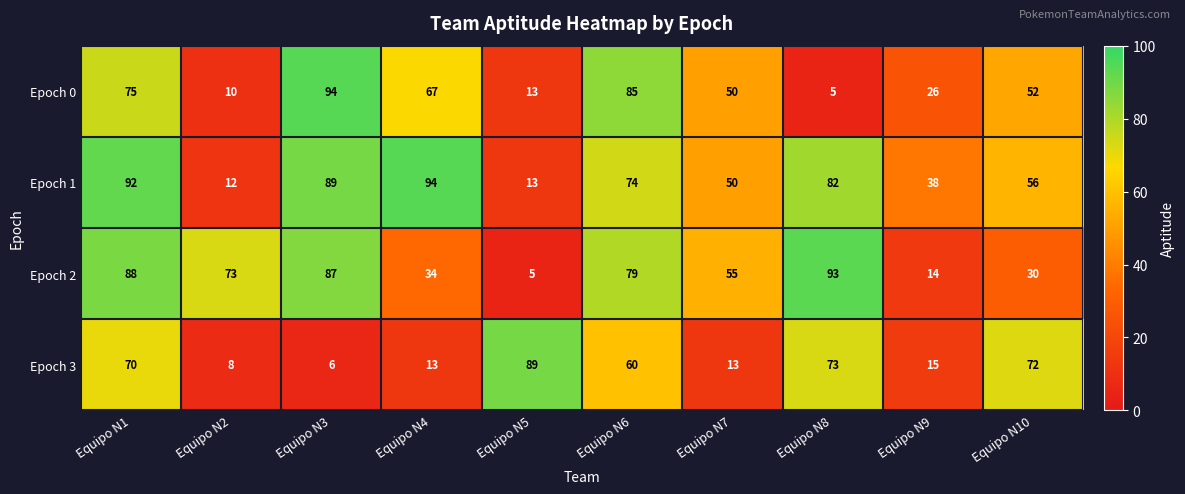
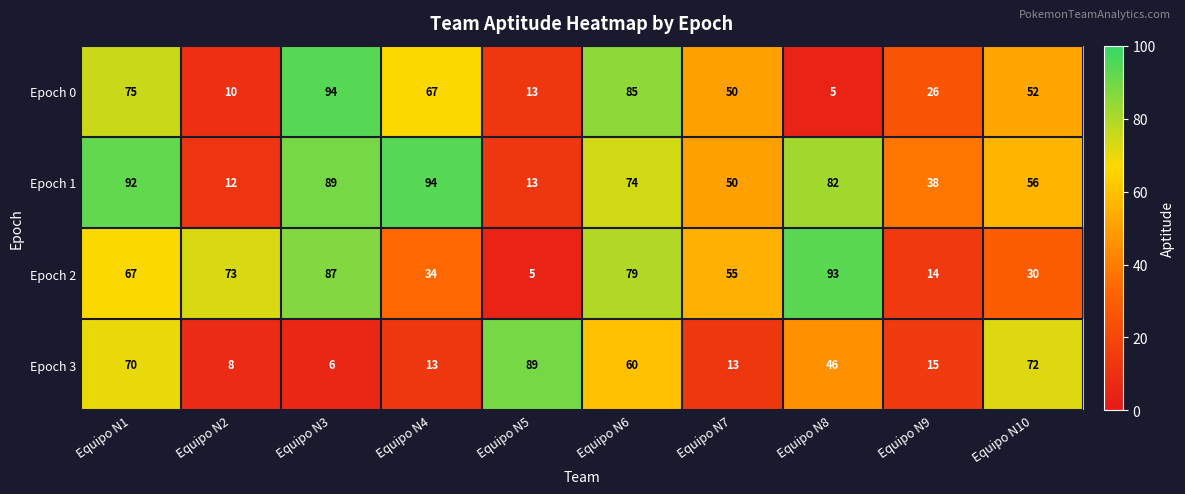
  {
    "Epoch 0": {
      "Equipo N1": 75,
      "Equipo N2": 10,
      "Equipo N3": 94,
      "Equipo N4": 67,
      "Equipo N5": 13,
      "Equipo N6": 85,
      "Equipo N7": 50,
      "Equipo N8": 5,
      "Equipo N9": 26,
      "Equipo N10": 52
    },
    "Epoch 1": {
      "Equipo N1": 92,
      "Equipo N2": 12,
      "Equipo N3": 89,
      "Equipo N4": 94,
      "Equipo N5": 13,
      "Equipo N6": 74,
      "Equipo N7": 50,
      "Equipo N8": 82,
      "Equipo N9": 38,
      "Equipo N10": 56
    },
    "Epoch 2": {
-     "Equipo N1": 88,
+     "Equipo N1": 67,
      "Equipo N2": 73,
      "Equipo N3": 87,
      "Equipo N4": 34,
      "Equipo N5": 5,
      "Equipo N6": 79,
      "Equipo N7": 55,
      "Equipo N8": 93,
      "Equipo N9": 14,
      "Equipo N10": 30
    },
    "Epoch 3": {
      "Equipo N1": 70,
      "Equipo N2": 8,
      "Equipo N3": 6,
      "Equipo N4": 13,
      "Equipo N5": 89,
      "Equipo N6": 60,
      "Equipo N7": 13,
-     "Equipo N8": 73,
+     "Equipo N8": 46,
      "Equipo N9": 15,
      "Equipo N10": 72
    }
  }
